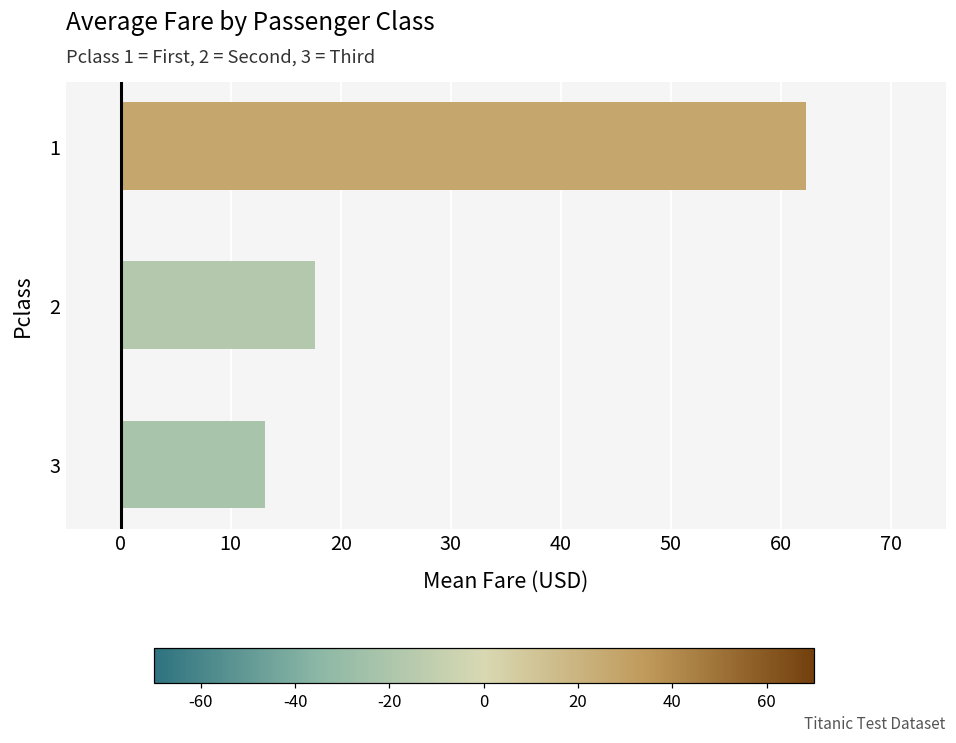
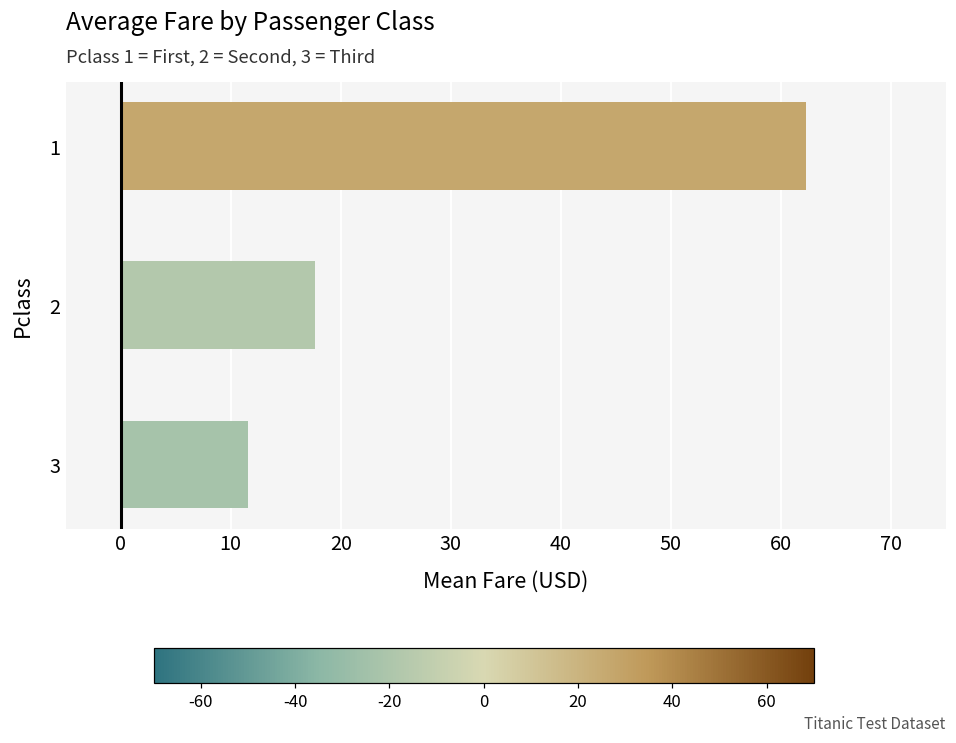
  {
    "1": 62,
    "2": 18,
-   "3": 13
+   "3": 12
  }
